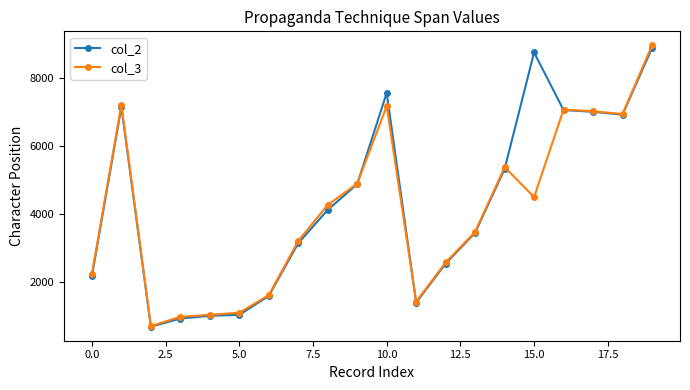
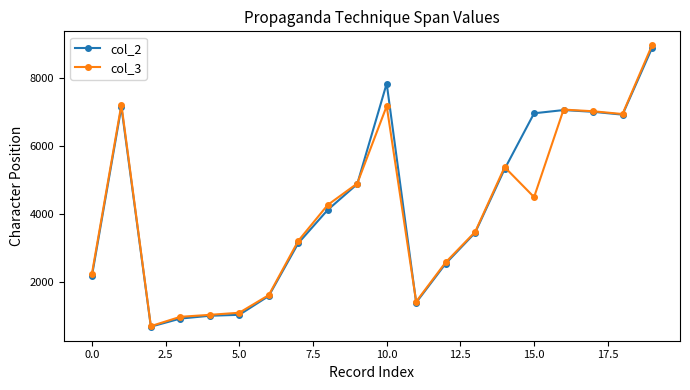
  {
    "col_2": {
-     "10.0": 7600,
-     "15.0": 8800
+     "10.0": 7900,
+     "15.0": 7000
    },
    "col_3": {
      "10.0": 7200,
      "15.0": 4500
    }
  }
